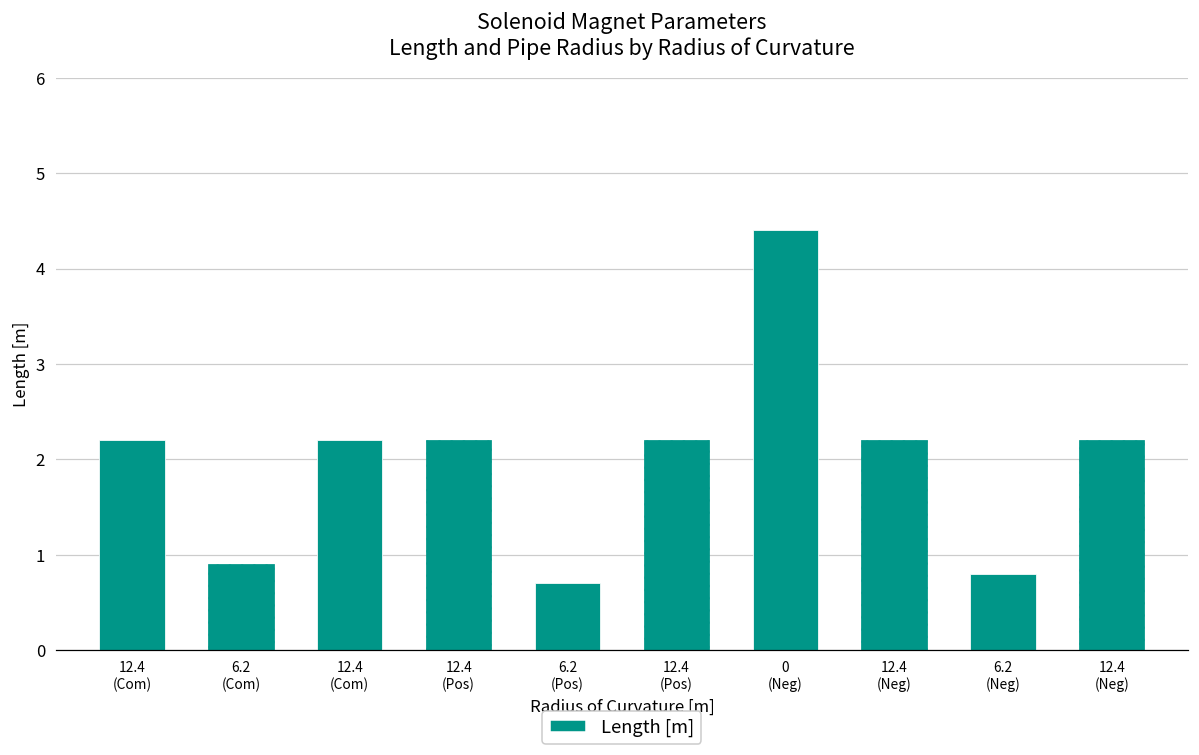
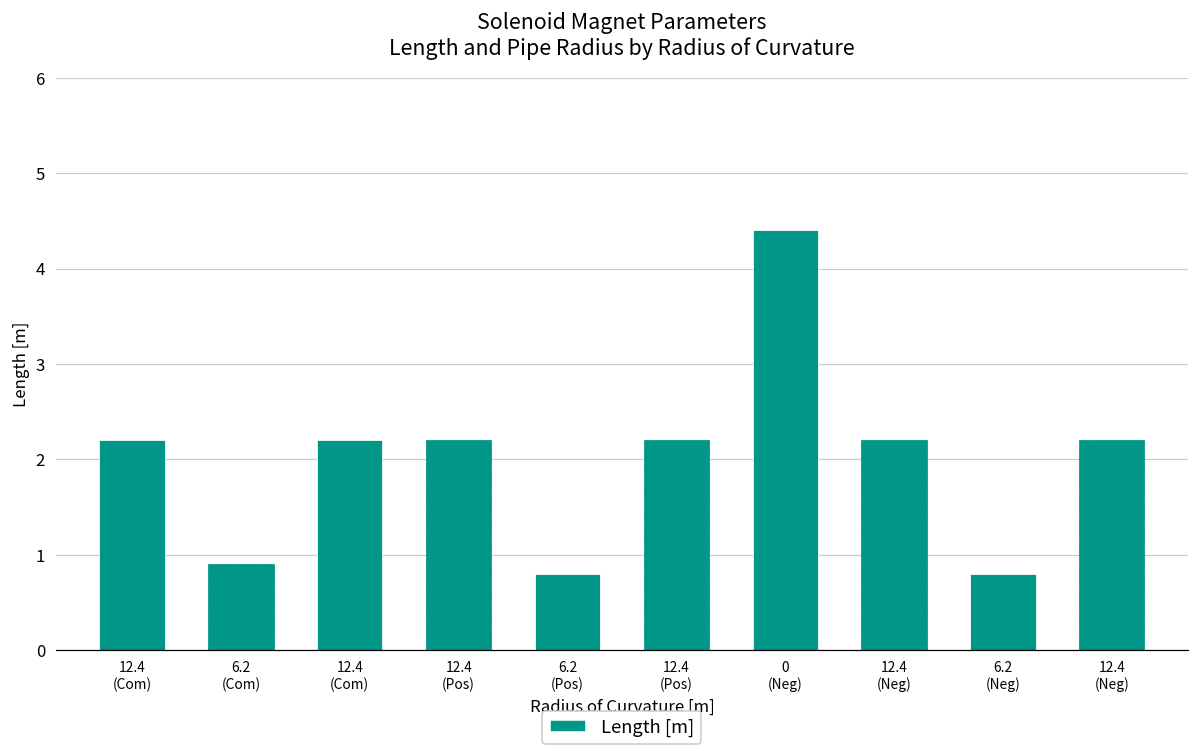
  {
    "6.2 (Com)": 0.9,
-   "6.2 (Pos)": 0.7,
+   "6.2 (Pos)": 0.8,
    "0 (Neg)": 4.4,
    "6.2 (Neg)": 0.8
  }
